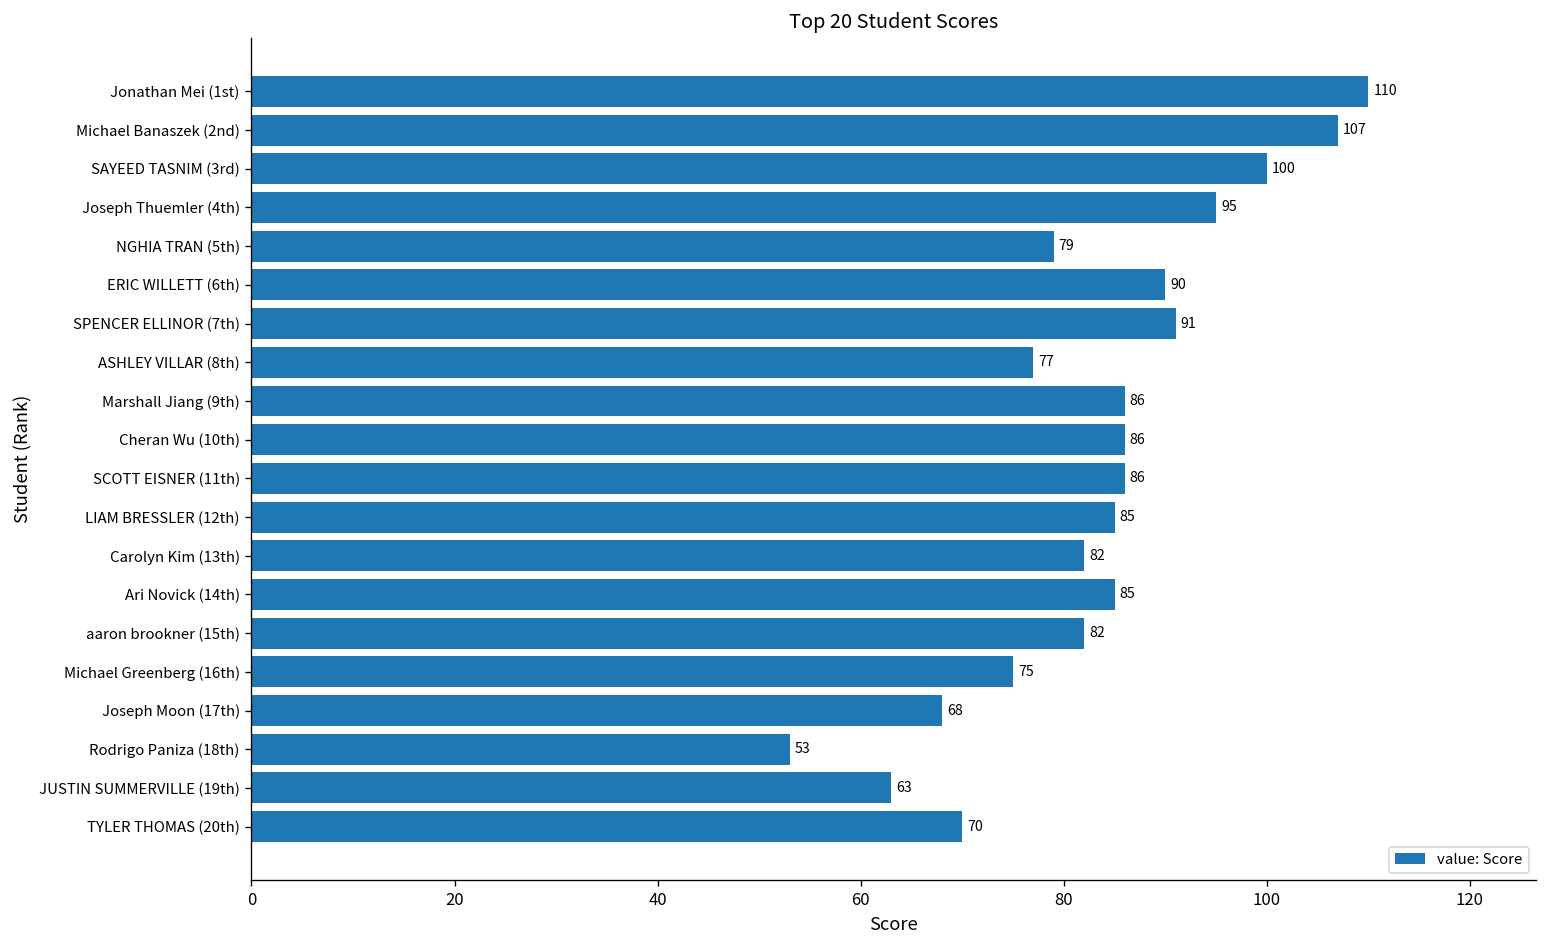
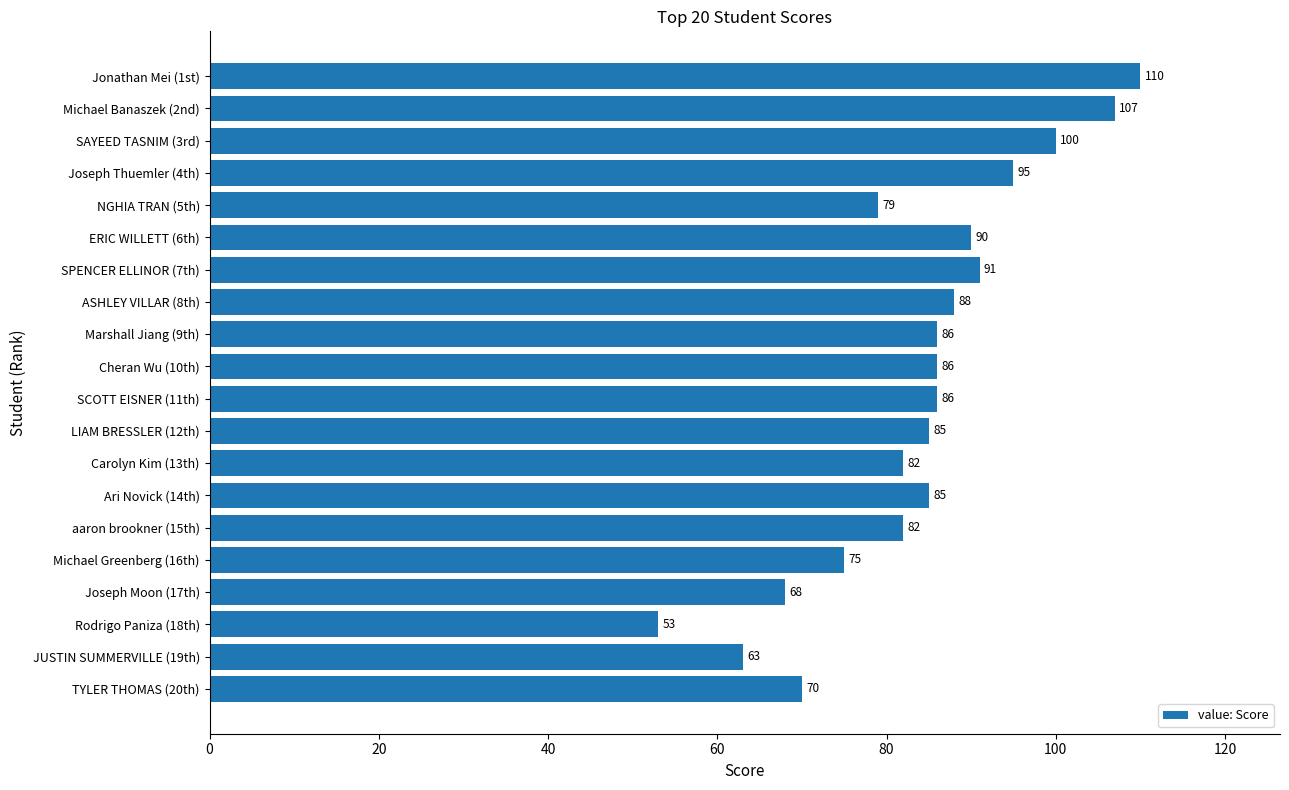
  {
    "Jonathan Mei (1st)": 110,
    "Michael Banaszek (2nd)": 107,
    "SAYEED TASNIM (3rd)": 100,
    "Joseph Thuemler (4th)": 95,
    "NGHIA TRAN (5th)": 79,
    "ERIC WILLETT (6th)": 90,
    "SPENCER ELLINOR (7th)": 91,
-   "ASHLEY VILLAR (8th)": 77,
+   "ASHLEY VILLAR (8th)": 88,
    "Marshall Jiang (9th)": 86,
    "Cheran Wu (10th)": 86,
    "SCOTT EISNER (11th)": 86,
    "LIAM BRESSLER (12th)": 85,
    "Carolyn Kim (13th)": 82,
    "Ari Novick (14th)": 85,
    "aaron brookner (15th)": 82,
    "Michael Greenberg (16th)": 75,
    "Joseph Moon (17th)": 68,
    "Rodrigo Paniza (18th)": 53,
    "JUSTIN SUMMERVILLE (19th)": 63,
    "TYLER THOMAS (20th)": 70
  }
